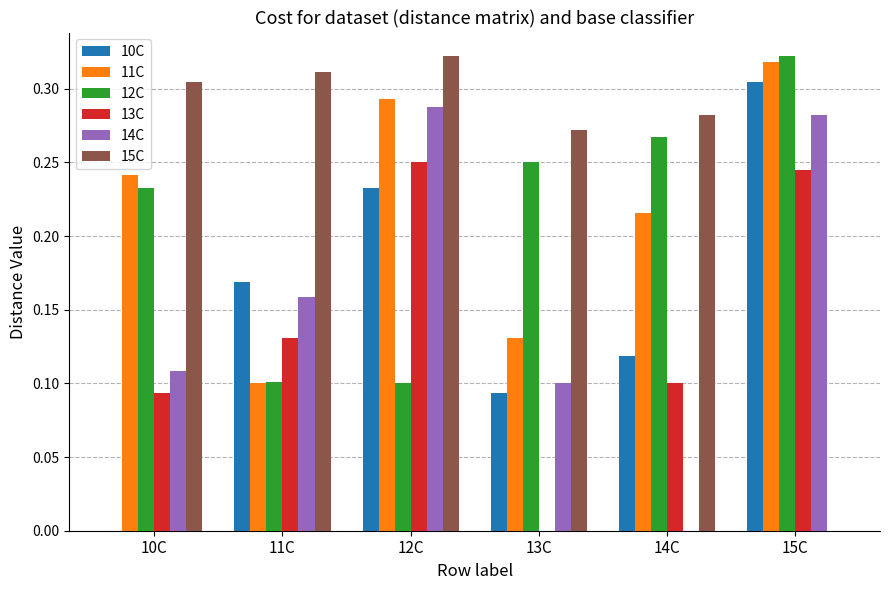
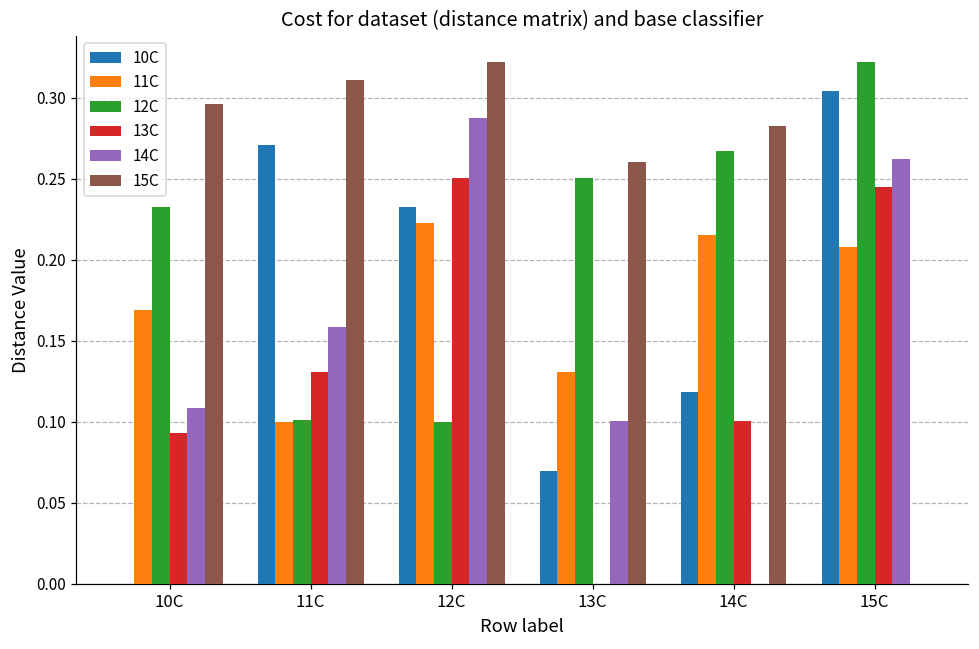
  {
    "10C": {
      "10C": 0.000,
-     "11C": 0.169,
+     "11C": 0.271,
      "12C": 0.233,
-     "13C": 0.093,
+     "13C": 0.070,
      "14C": 0.118,
      "15C": 0.304
    },
    "11C": {
-     "10C": 0.242,
+     "10C": 0.169,
      "11C": 0.100,
-     "12C": 0.293,
+     "12C": 0.223,
      "13C": 0.131,
      "14C": 0.215,
-     "15C": 0.318
+     "15C": 0.208
    },
    "12C": {
      "10C": 0.233,
      "11C": 0.101,
      "12C": 0.100,
      "13C": 0.250,
      "14C": 0.267,
      "15C": 0.322
    },
    "13C": {
      "10C": 0.093,
      "11C": 0.131,
      "12C": 0.250,
      "13C": 0.000,
      "14C": 0.100,
      "15C": 0.245
    },
    "14C": {
      "10C": 0.109,
      "11C": 0.158,
      "12C": 0.288,
      "13C": 0.100,
      "14C": 0.000,
-     "15C": 0.282
+     "15C": 0.262
    },
    "15C": {
-     "10C": 0.304,
+     "10C": 0.296,
      "11C": 0.311,
      "12C": 0.322,
-     "13C": 0.272,
+     "13C": 0.261,
      "14C": 0.282,
      "15C": 0.000
    }
  }
